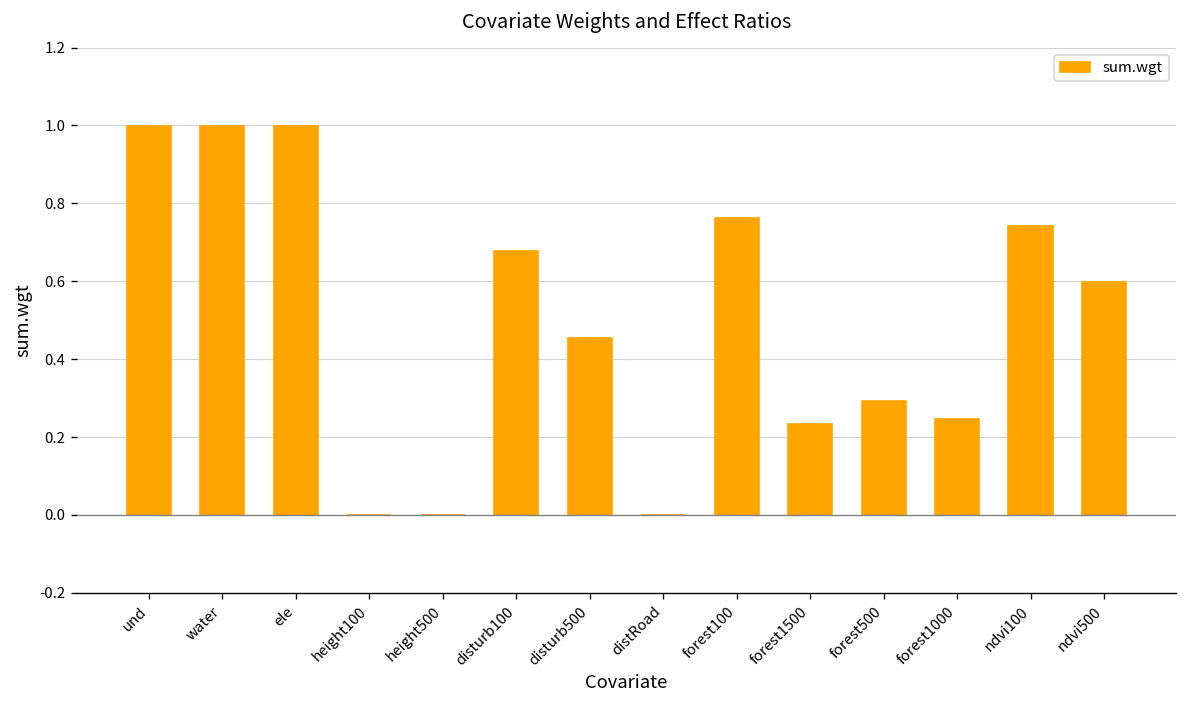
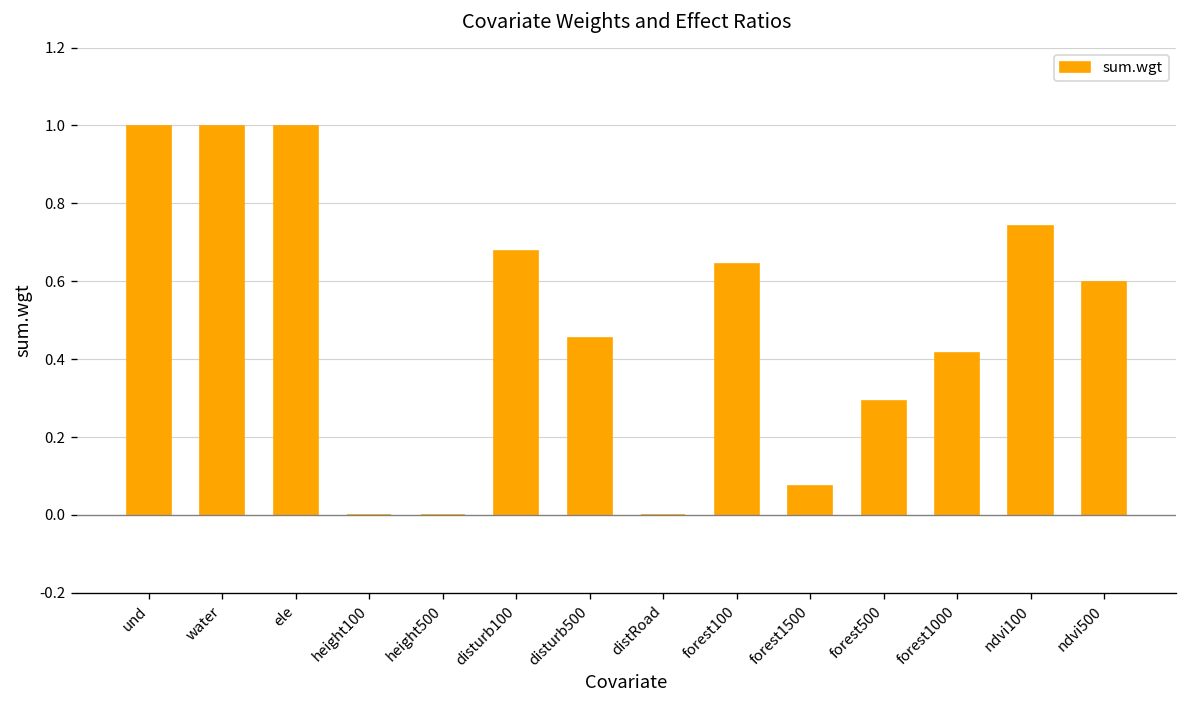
  {
    "und": 1.00,
    "water": 1.00,
    "ele": 1.00,
    "height100": 0.00,
    "height500": 0.00,
    "disturb100": 0.68,
    "disturb500": 0.46,
    "distRoad": 0.00,
-   "forest100": 0.76,
-   "forest1500": 0.23,
+   "forest100": 0.65,
+   "forest1500": 0.07,
    "forest500": 0.29,
-   "forest1000": 0.25,
+   "forest1000": 0.42,
    "ndvi100": 0.74,
    "ndvi500": 0.60
  }
